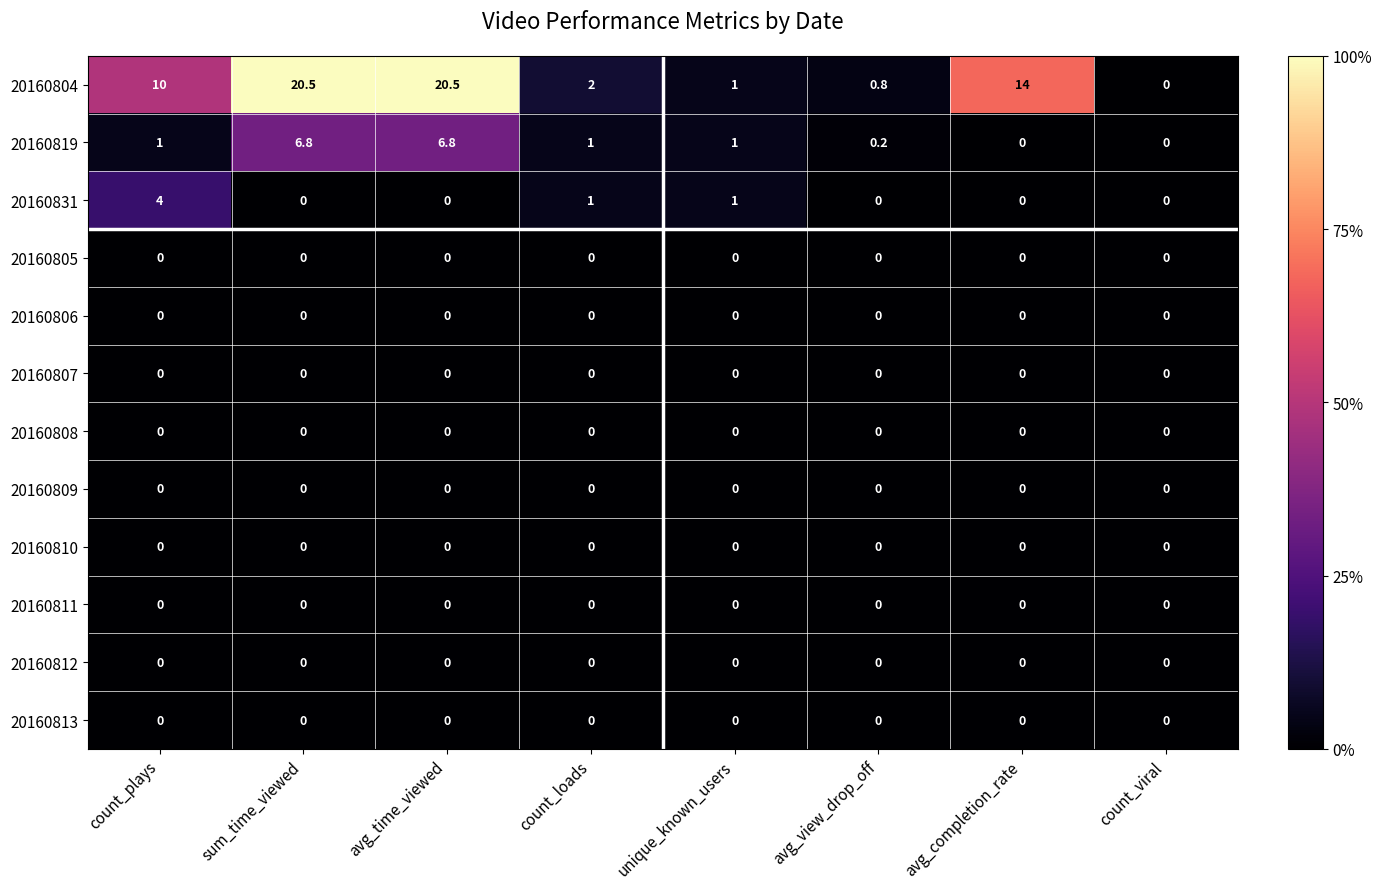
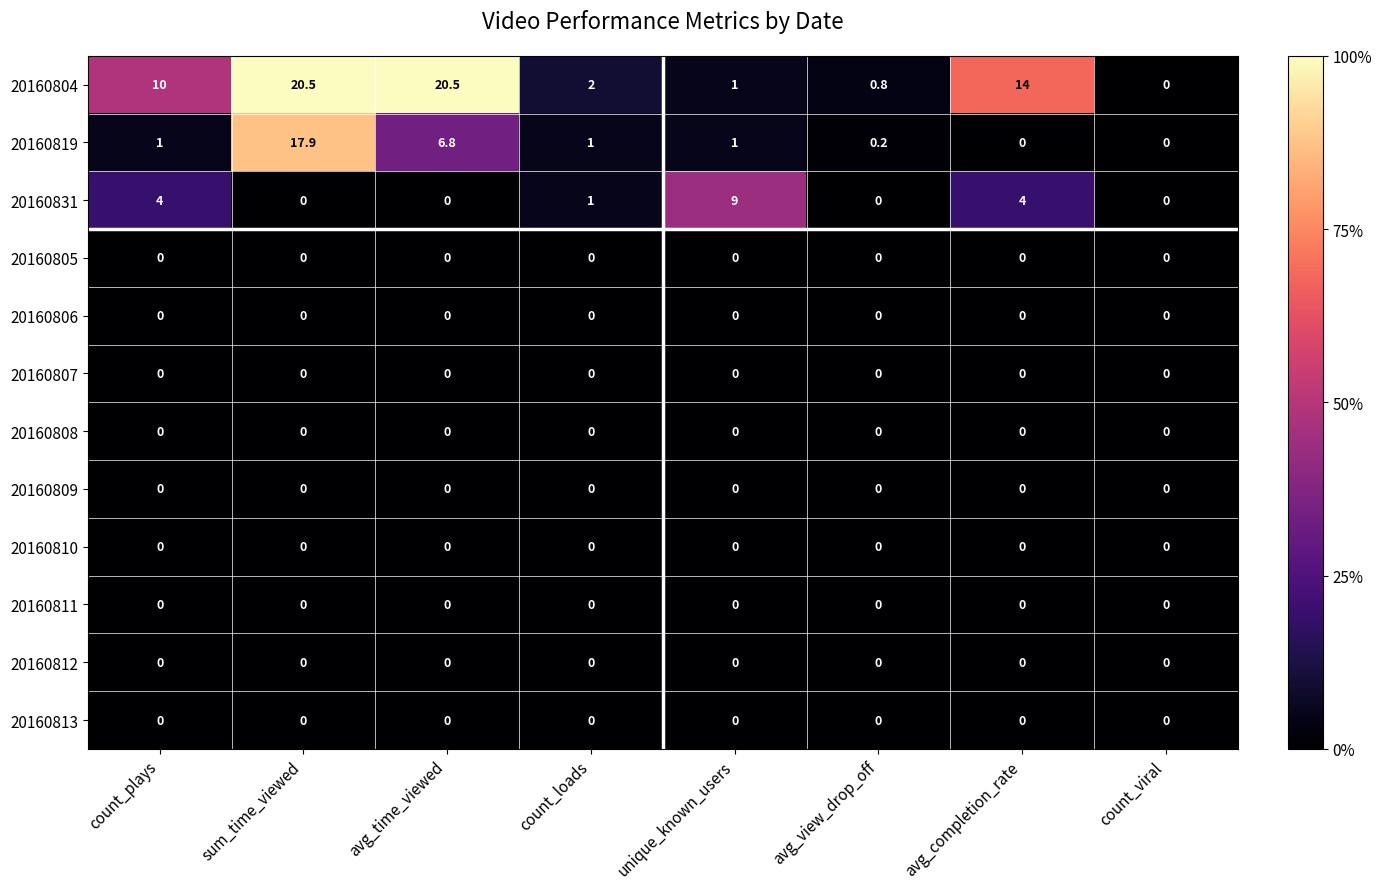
  {
    "20160804": {
      "count_plays": 10,
      "sum_time_viewed": 20.5,
      "avg_time_viewed": 20.5,
      "count_loads": 2,
      "unique_known_users": 1,
      "avg_view_drop_off": 0.8,
      "avg_completion_rate": 14,
      "count_viral": 0
    },
    "20160819": {
      "count_plays": 1,
-     "sum_time_viewed": 6.8,
+     "sum_time_viewed": 17.9,
      "avg_time_viewed": 6.8,
      "count_loads": 1,
      "unique_known_users": 1,
      "avg_view_drop_off": 0.2,
      "avg_completion_rate": 0,
      "count_viral": 0
    },
    "20160831": {
      "count_plays": 4,
      "sum_time_viewed": 0,
      "avg_time_viewed": 0,
      "count_loads": 1,
-     "unique_known_users": 1,
+     "unique_known_users": 9,
      "avg_view_drop_off": 0,
-     "avg_completion_rate": 0,
+     "avg_completion_rate": 4,
      "count_viral": 0
    },
    "20160805": {
      "count_plays": 0,
      "sum_time_viewed": 0,
      "avg_time_viewed": 0,
      "count_loads": 0,
      "unique_known_users": 0,
      "avg_view_drop_off": 0,
      "avg_completion_rate": 0,
      "count_viral": 0
    },
    "20160806": {
      "count_plays": 0,
      "sum_time_viewed": 0,
      "avg_time_viewed": 0,
      "count_loads": 0,
      "unique_known_users": 0,
      "avg_view_drop_off": 0,
      "avg_completion_rate": 0,
      "count_viral": 0
    },
    "20160807": {
      "count_plays": 0,
      "sum_time_viewed": 0,
      "avg_time_viewed": 0,
      "count_loads": 0,
      "unique_known_users": 0,
      "avg_view_drop_off": 0,
      "avg_completion_rate": 0,
      "count_viral": 0
    },
    "20160808": {
      "count_plays": 0,
      "sum_time_viewed": 0,
      "avg_time_viewed": 0,
      "count_loads": 0,
      "unique_known_users": 0,
      "avg_view_drop_off": 0,
      "avg_completion_rate": 0,
      "count_viral": 0
    },
    "20160809": {
      "count_plays": 0,
      "sum_time_viewed": 0,
      "avg_time_viewed": 0,
      "count_loads": 0,
      "unique_known_users": 0,
      "avg_view_drop_off": 0,
      "avg_completion_rate": 0,
      "count_viral": 0
    },
    "20160810": {
      "count_plays": 0,
      "sum_time_viewed": 0,
      "avg_time_viewed": 0,
      "count_loads": 0,
      "unique_known_users": 0,
      "avg_view_drop_off": 0,
      "avg_completion_rate": 0,
      "count_viral": 0
    },
    "20160811": {
      "count_plays": 0,
      "sum_time_viewed": 0,
      "avg_time_viewed": 0,
      "count_loads": 0,
      "unique_known_users": 0,
      "avg_view_drop_off": 0,
      "avg_completion_rate": 0,
      "count_viral": 0
    },
    "20160812": {
      "count_plays": 0,
      "sum_time_viewed": 0,
      "avg_time_viewed": 0,
      "count_loads": 0,
      "unique_known_users": 0,
      "avg_view_drop_off": 0,
      "avg_completion_rate": 0,
      "count_viral": 0
    },
    "20160813": {
      "count_plays": 0,
      "sum_time_viewed": 0,
      "avg_time_viewed": 0,
      "count_loads": 0,
      "unique_known_users": 0,
      "avg_view_drop_off": 0,
      "avg_completion_rate": 0,
      "count_viral": 0
    }
  }
